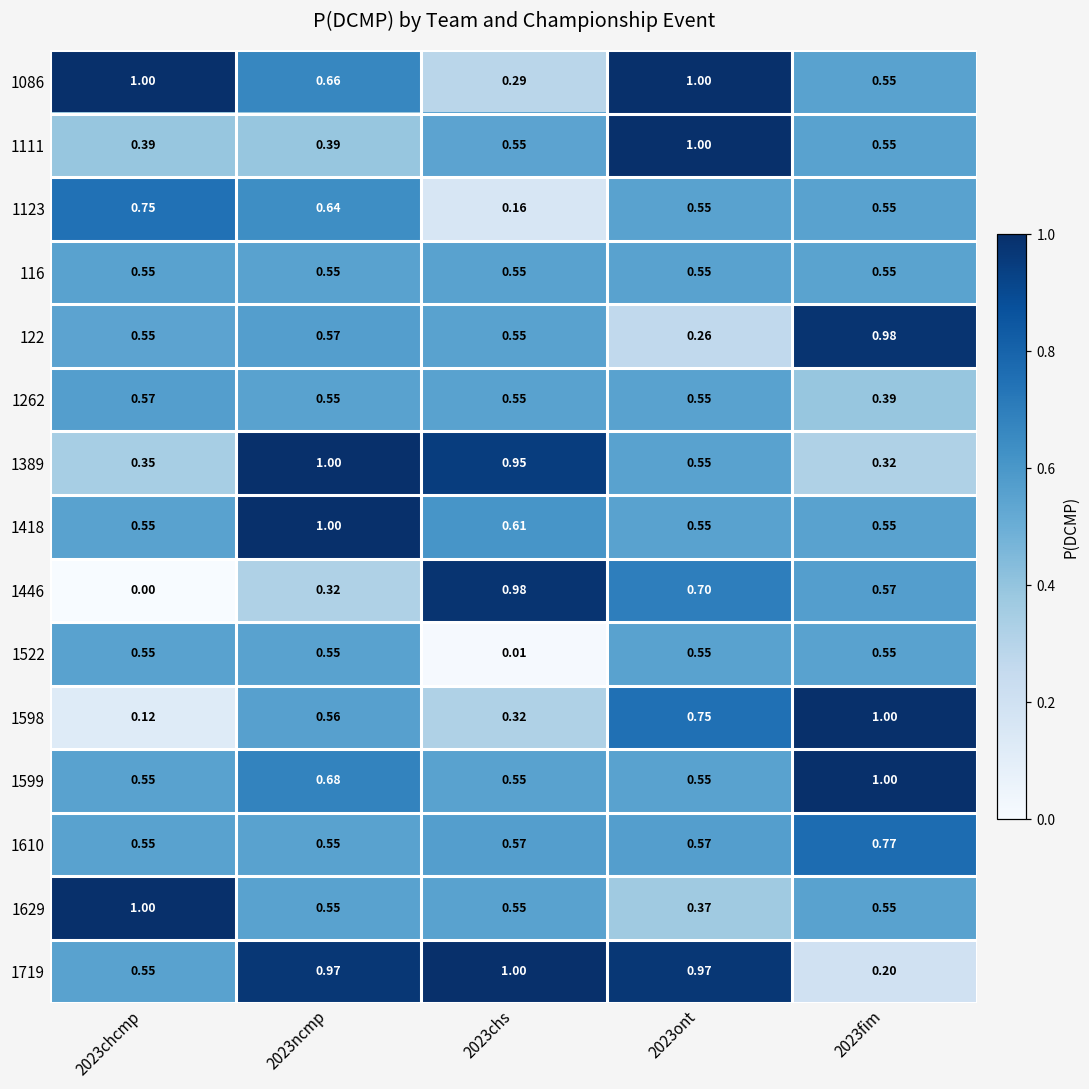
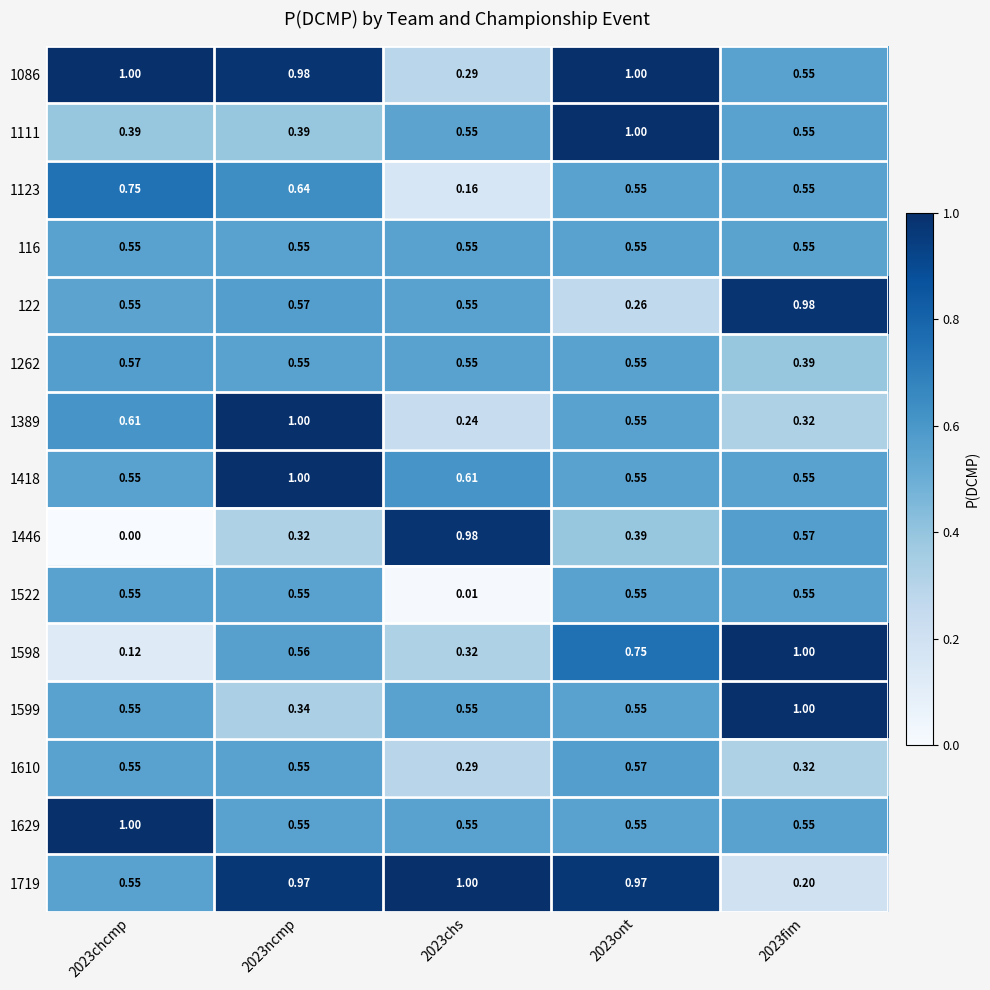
  {
    "1086": {
      "2023chcmp": 1.00,
-     "2023ncmp": 0.66,
+     "2023ncmp": 0.98,
      "2023chs": 0.29,
      "2023ont": 1.00,
      "2023fim": 0.55
    },
    "1111": {
      "2023chcmp": 0.39,
      "2023ncmp": 0.39,
      "2023chs": 0.55,
      "2023ont": 1.00,
      "2023fim": 0.55
    },
    "1123": {
      "2023chcmp": 0.75,
      "2023ncmp": 0.64,
      "2023chs": 0.16,
      "2023ont": 0.55,
      "2023fim": 0.55
    },
    "116": {
      "2023chcmp": 0.55,
      "2023ncmp": 0.55,
      "2023chs": 0.55,
      "2023ont": 0.55,
      "2023fim": 0.55
    },
    "122": {
      "2023chcmp": 0.55,
      "2023ncmp": 0.57,
      "2023chs": 0.55,
      "2023ont": 0.26,
      "2023fim": 0.98
    },
    "1262": {
      "2023chcmp": 0.57,
      "2023ncmp": 0.55,
      "2023chs": 0.55,
      "2023ont": 0.55,
      "2023fim": 0.39
    },
    "1389": {
-     "2023chcmp": 0.35,
+     "2023chcmp": 0.61,
      "2023ncmp": 1.00,
-     "2023chs": 0.95,
+     "2023chs": 0.24,
      "2023ont": 0.55,
      "2023fim": 0.32
    },
    "1418": {
      "2023chcmp": 0.55,
      "2023ncmp": 1.00,
      "2023chs": 0.61,
      "2023ont": 0.55,
      "2023fim": 0.55
    },
    "1446": {
      "2023chcmp": 0.00,
      "2023ncmp": 0.32,
      "2023chs": 0.98,
-     "2023ont": 0.70,
+     "2023ont": 0.39,
      "2023fim": 0.57
    },
    "1522": {
      "2023chcmp": 0.55,
      "2023ncmp": 0.55,
      "2023chs": 0.01,
      "2023ont": 0.55,
      "2023fim": 0.55
    },
    "1598": {
      "2023chcmp": 0.12,
      "2023ncmp": 0.56,
      "2023chs": 0.32,
      "2023ont": 0.75,
      "2023fim": 1.00
    },
    "1599": {
      "2023chcmp": 0.55,
-     "2023ncmp": 0.68,
+     "2023ncmp": 0.34,
      "2023chs": 0.55,
      "2023ont": 0.55,
      "2023fim": 1.00
    },
    "1610": {
      "2023chcmp": 0.55,
      "2023ncmp": 0.55,
-     "2023chs": 0.57,
+     "2023chs": 0.29,
      "2023ont": 0.57,
-     "2023fim": 0.77
+     "2023fim": 0.32
    },
    "1629": {
      "2023chcmp": 1.00,
      "2023ncmp": 0.55,
      "2023chs": 0.55,
-     "2023ont": 0.37,
+     "2023ont": 0.55,
      "2023fim": 0.55
    },
    "1719": {
      "2023chcmp": 0.55,
      "2023ncmp": 0.97,
      "2023chs": 1.00,
      "2023ont": 0.97,
      "2023fim": 0.20
    }
  }
